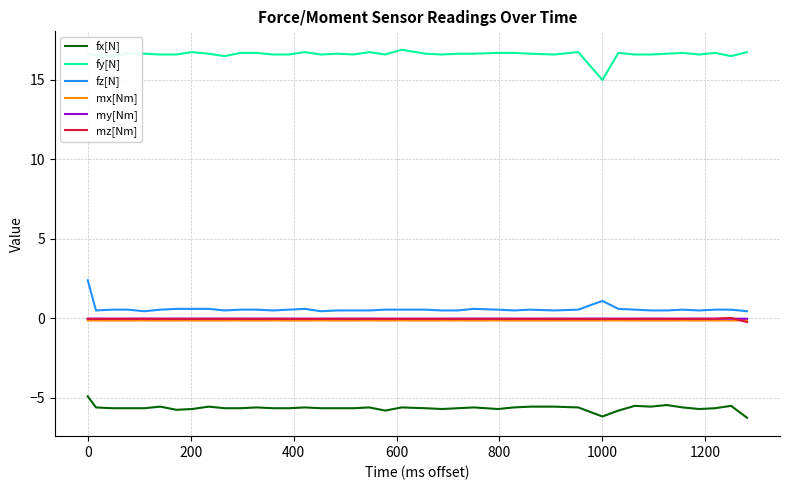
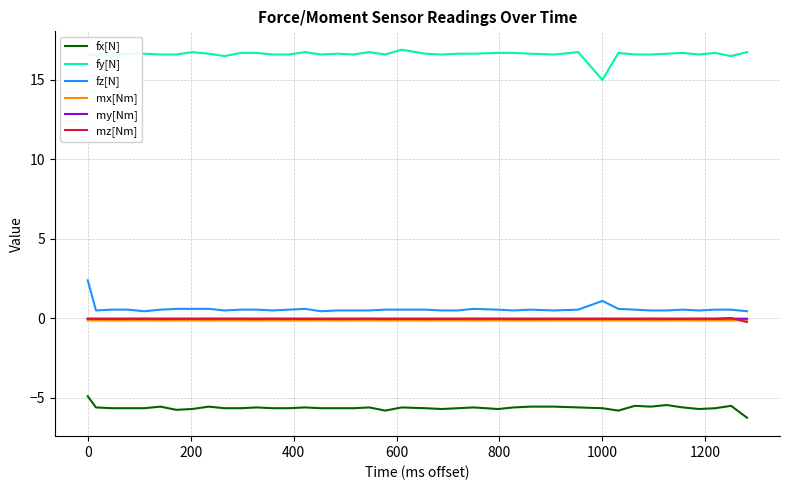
  {
    "fx[N]": {
      "0": -4.9,
-     "1000": -6.2
+     "1000": -5.7
    },
    "fy[N]": {
      "1000": 15.0
    },
    "fz[N]": {
      "0": 2.4,
      "1000": 1.1
    }
  }
